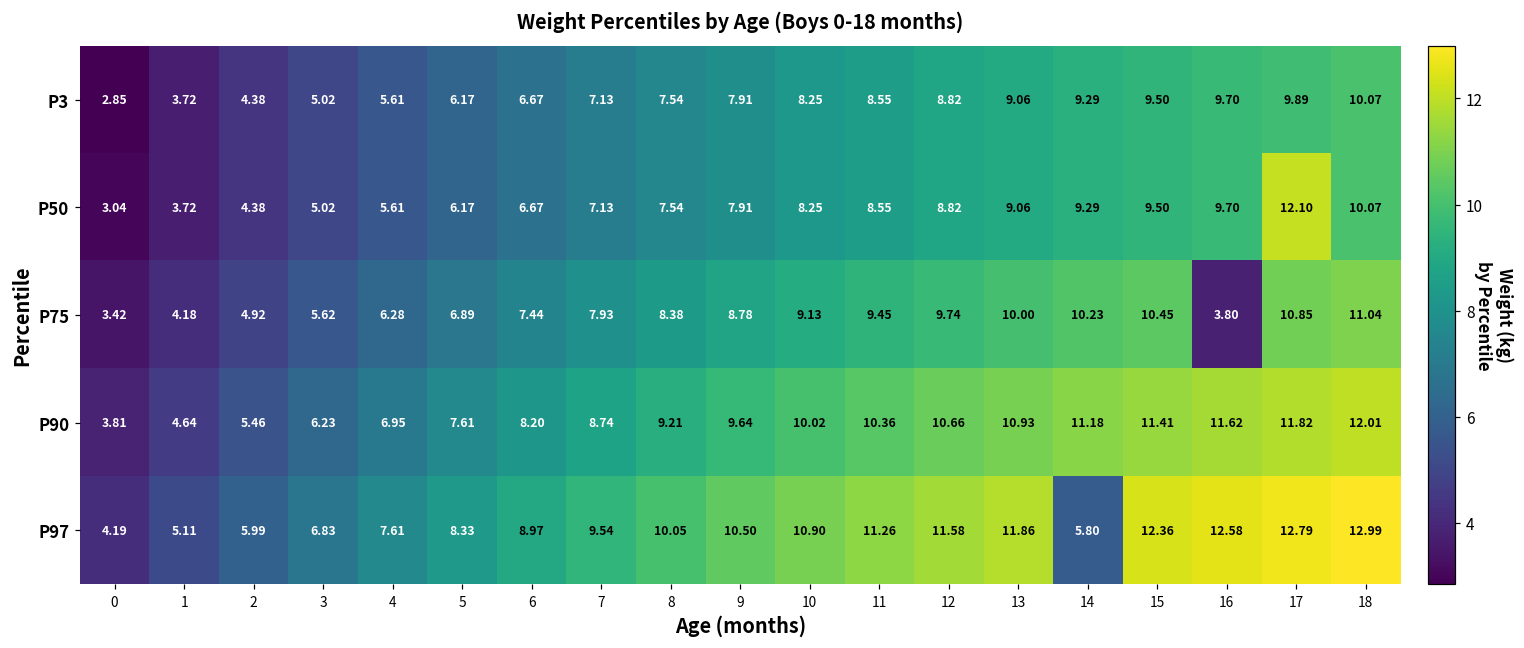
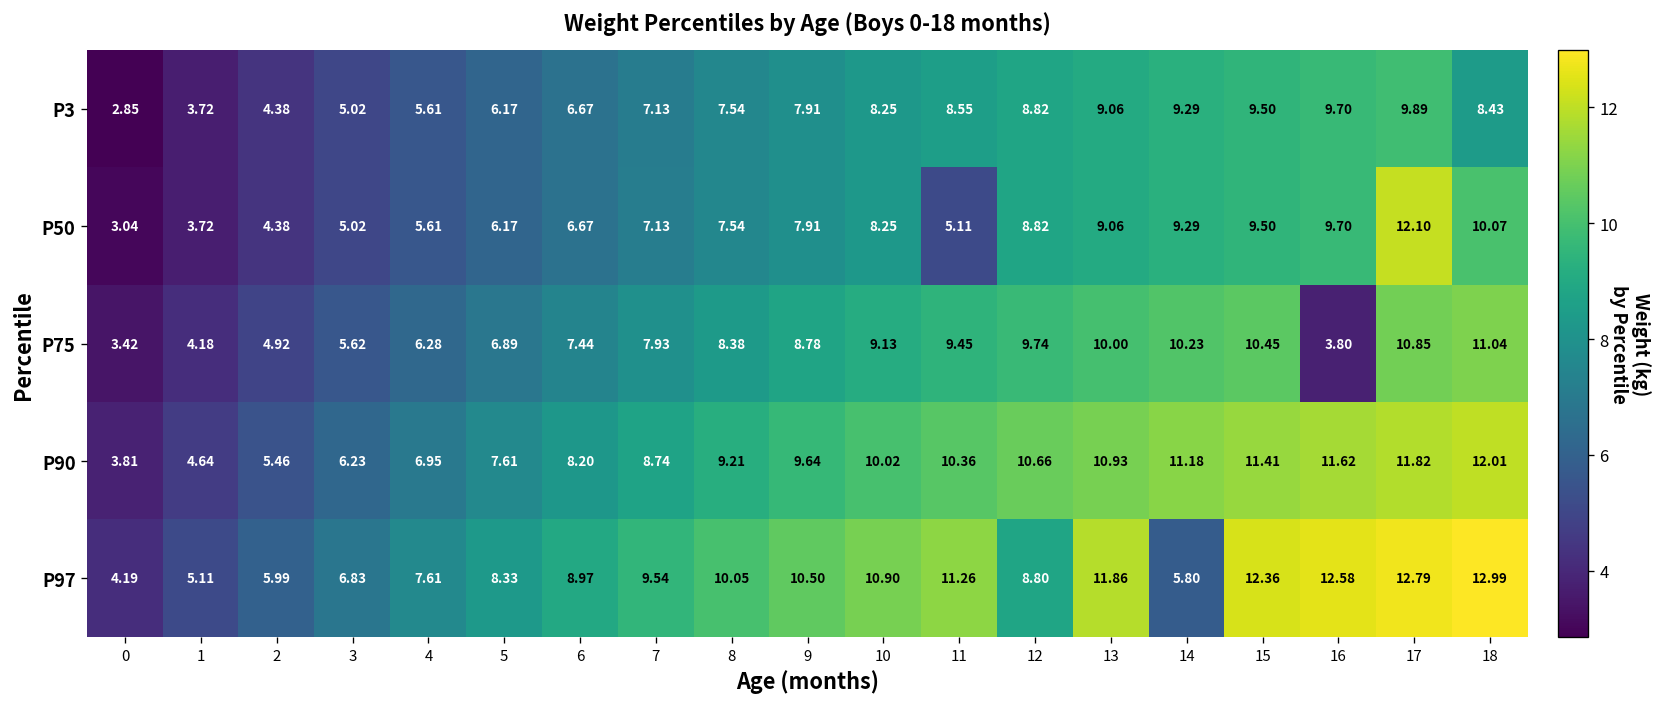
  {
    "P3": {
      "0": 2.85,
      "1": 3.72,
      "2": 4.38,
      "3": 5.02,
      "4": 5.61,
      "5": 6.17,
      "6": 6.67,
      "7": 7.13,
      "8": 7.54,
      "9": 7.91,
      "10": 8.25,
      "11": 8.55,
      "12": 8.82,
      "13": 9.06,
      "14": 9.29,
      "15": 9.50,
      "16": 9.70,
      "17": 9.89,
-     "18": 10.07
+     "18": 8.43
    },
    "P50": {
      "0": 3.04,
      "1": 3.72,
      "2": 4.38,
      "3": 5.02,
      "4": 5.61,
      "5": 6.17,
      "6": 6.67,
      "7": 7.13,
      "8": 7.54,
      "9": 7.91,
      "10": 8.25,
-     "11": 8.55,
+     "11": 5.11,
      "12": 8.82,
      "13": 9.06,
      "14": 9.29,
      "15": 9.50,
      "16": 9.70,
      "17": 12.10,
      "18": 10.07
    },
    "P75": {
      "0": 3.42,
      "1": 4.18,
      "2": 4.92,
      "3": 5.62,
      "4": 6.28,
      "5": 6.89,
      "6": 7.44,
      "7": 7.93,
      "8": 8.38,
      "9": 8.78,
      "10": 9.13,
      "11": 9.45,
      "12": 9.74,
      "13": 10.00,
      "14": 10.23,
      "15": 10.45,
      "16": 3.80,
      "17": 10.85,
      "18": 11.04
    },
    "P90": {
      "0": 3.81,
      "1": 4.64,
      "2": 5.46,
      "3": 6.23,
      "4": 6.95,
      "5": 7.61,
      "6": 8.20,
      "7": 8.74,
      "8": 9.21,
      "9": 9.64,
      "10": 10.02,
      "11": 10.36,
      "12": 10.66,
      "13": 10.93,
      "14": 11.18,
      "15": 11.41,
      "16": 11.62,
      "17": 11.82,
      "18": 12.01
    },
    "P97": {
      "0": 4.19,
      "1": 5.11,
      "2": 5.99,
      "3": 6.83,
      "4": 7.61,
      "5": 8.33,
      "6": 8.97,
      "7": 9.54,
      "8": 10.05,
      "9": 10.50,
      "10": 10.90,
      "11": 11.26,
-     "12": 11.58,
+     "12": 8.80,
      "13": 11.86,
      "14": 5.80,
      "15": 12.36,
      "16": 12.58,
      "17": 12.79,
      "18": 12.99
    }
  }
